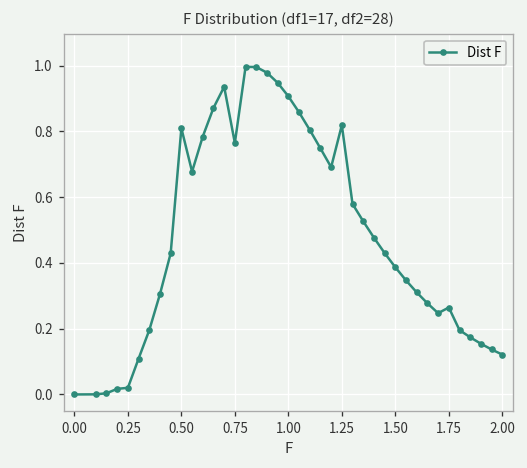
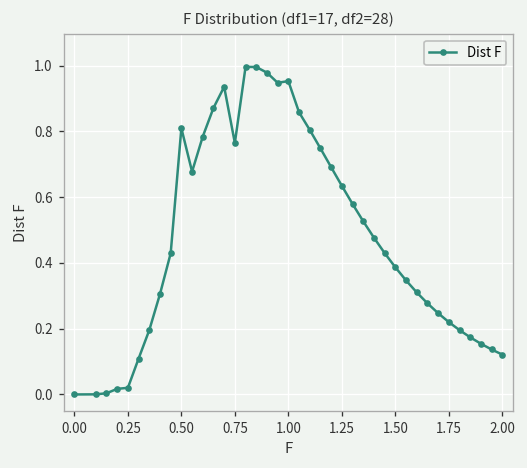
  {
    "0.00": 0.00,
    "0.25": 0.02,
    "0.50": 0.81,
    "0.75": 0.76,
-   "1.00": 0.91,
-   "1.25": 0.82,
+   "1.00": 0.95,
+   "1.25": 0.63,
    "1.50": 0.39,
-   "1.75": 0.26,
+   "1.75": 0.22,
    "2.00": 0.12
  }
